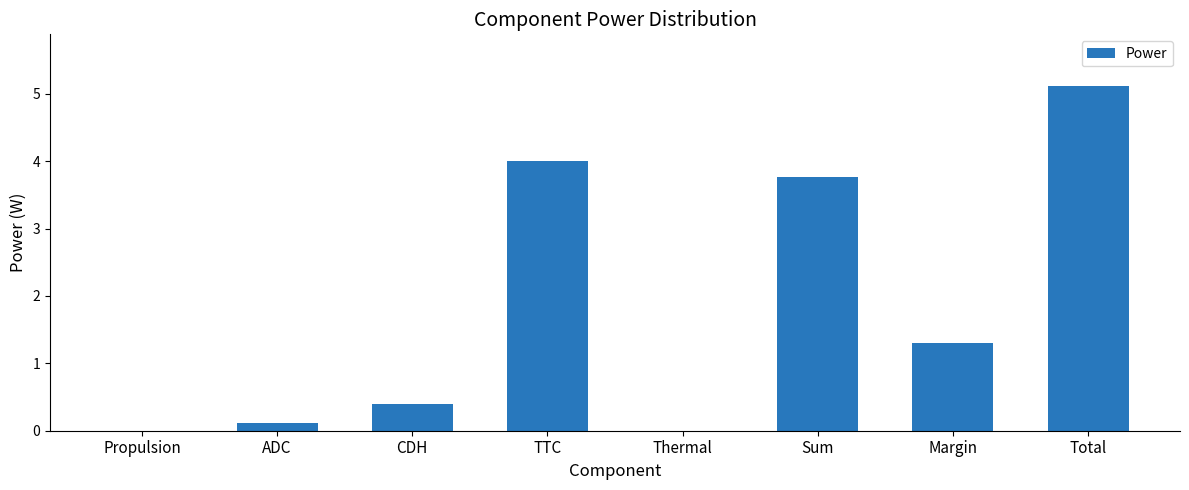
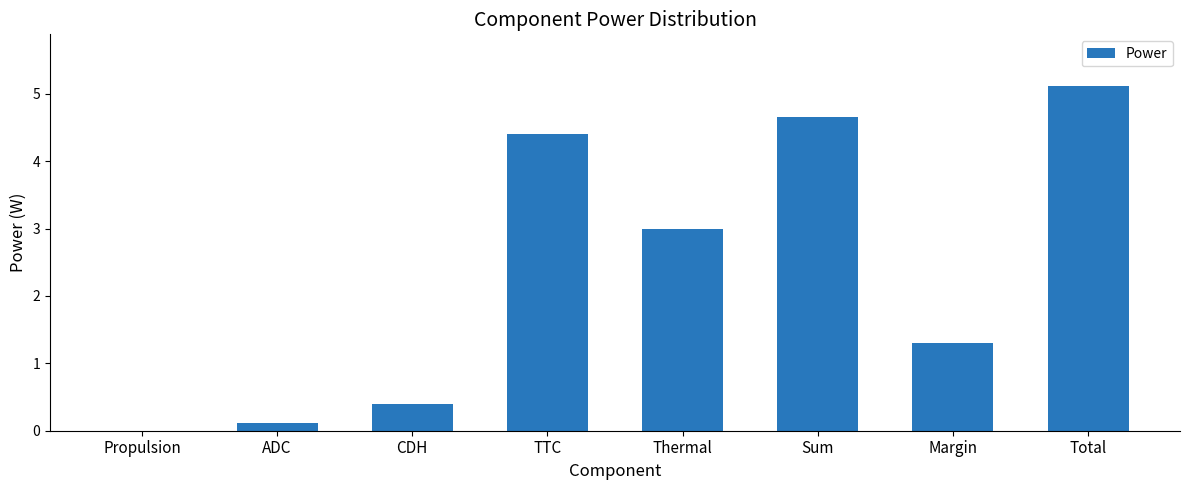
  {
    "Propulsion": 0.0,
    "ADC": 0.1,
    "CDH": 0.4,
-   "TTC": 4.0,
-   "Thermal": 0,
-   "Sum": 3.8,
+   "TTC": 4.4,
+   "Thermal": 3,
+   "Sum": 4.7,
    "Margin": 1.3,
    "Total": 5.1
  }
